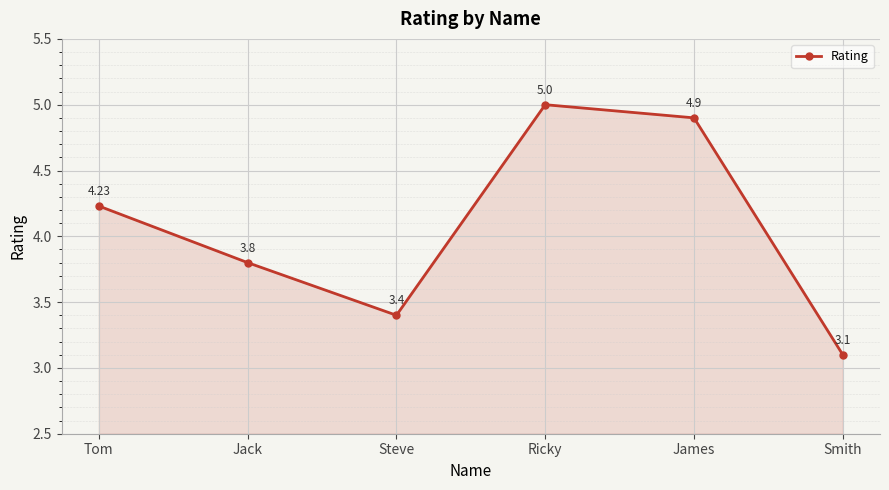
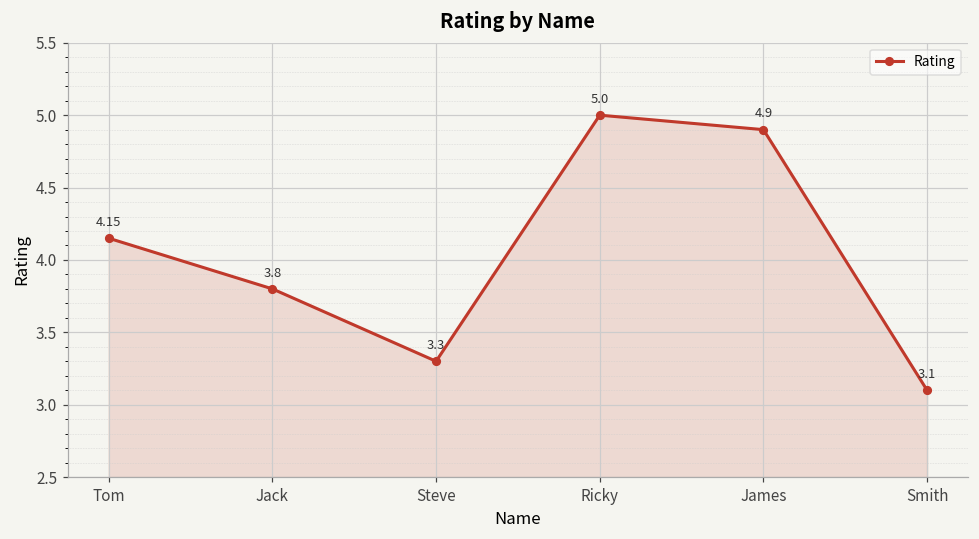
  {
-   "Tom": 4.23,
+   "Tom": 4.15,
    "Jack": 3.8,
-   "Steve": 3.4,
+   "Steve": 3.3,
    "Ricky": 5.0,
    "James": 4.9,
    "Smith": 3.1
  }
